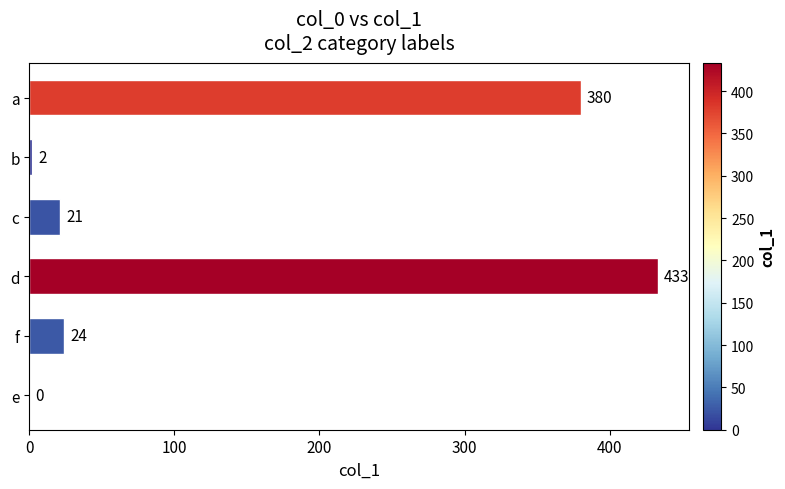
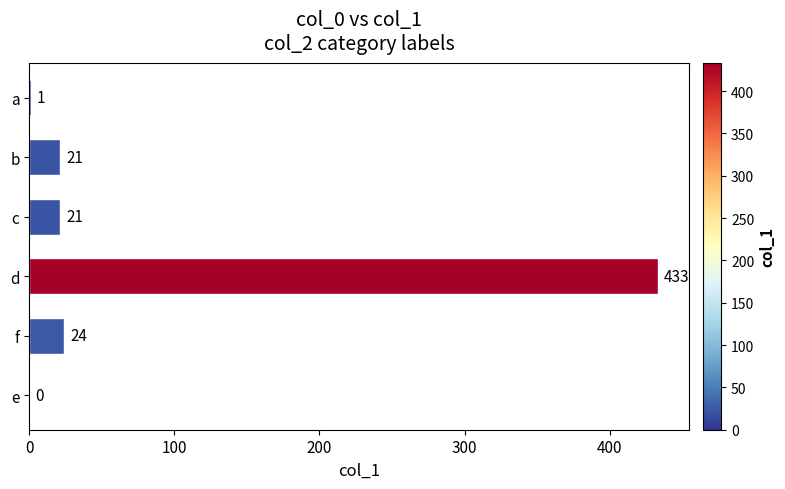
  {
-   "a": 380,
-   "b": 2,
+   "a": 1,
+   "b": 21,
    "c": 21,
    "d": 433,
    "f": 24,
    "e": 0
  }
